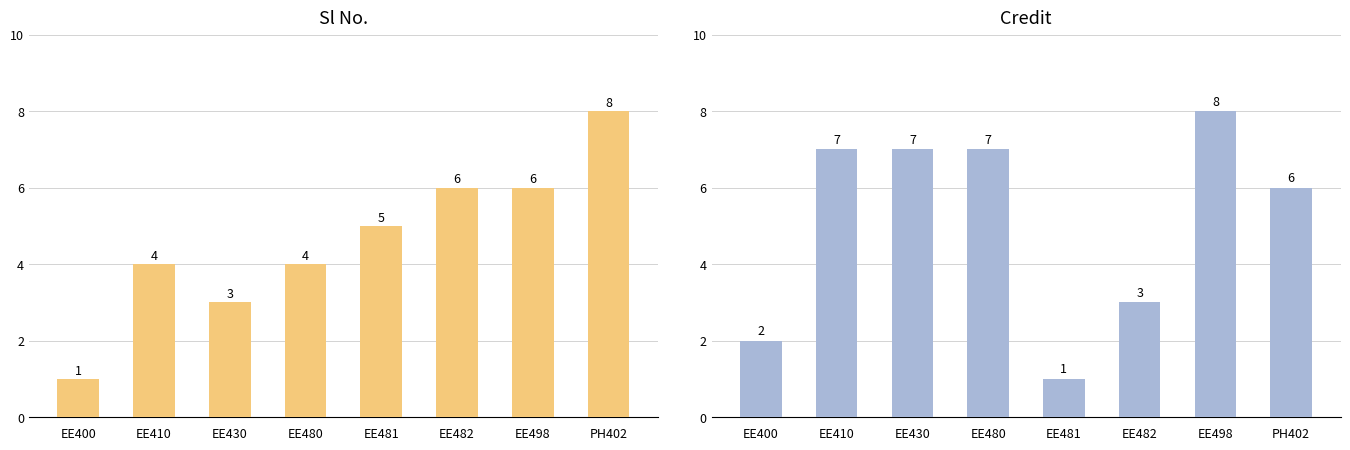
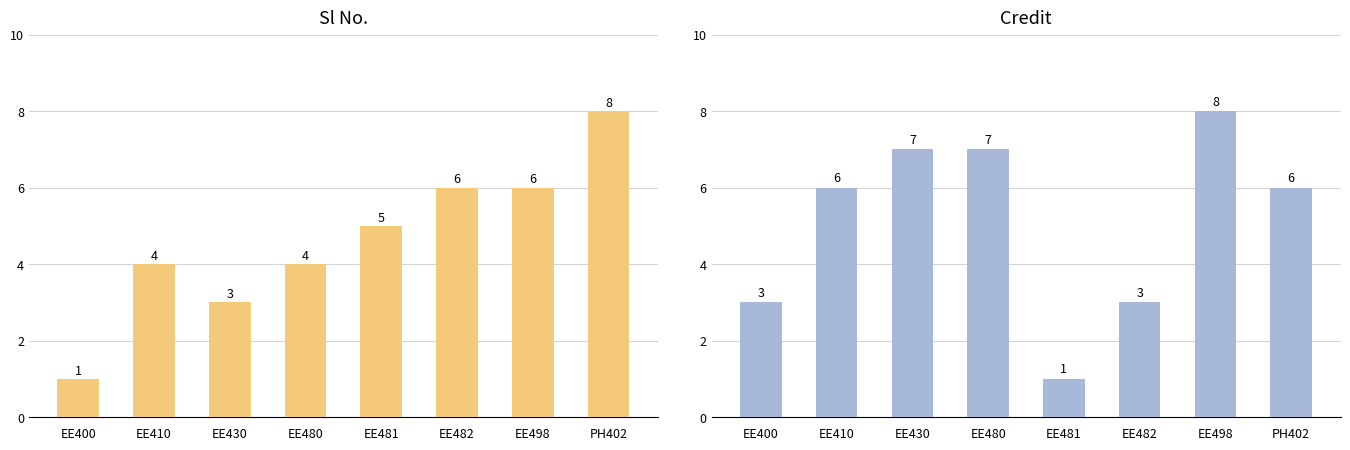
  {
    "Sl No.": {
      "EE400": 1,
      "EE410": 4,
      "EE430": 3,
      "EE480": 4,
      "EE481": 5,
      "EE482": 6,
      "EE498": 6,
      "PH402": 8
    },
    "Credit": {
-     "EE400": 2,
-     "EE410": 7,
+     "EE400": 3,
+     "EE410": 6,
      "EE430": 7,
      "EE480": 7,
      "EE481": 1,
      "EE482": 3,
      "EE498": 8,
      "PH402": 6
    }
  }
